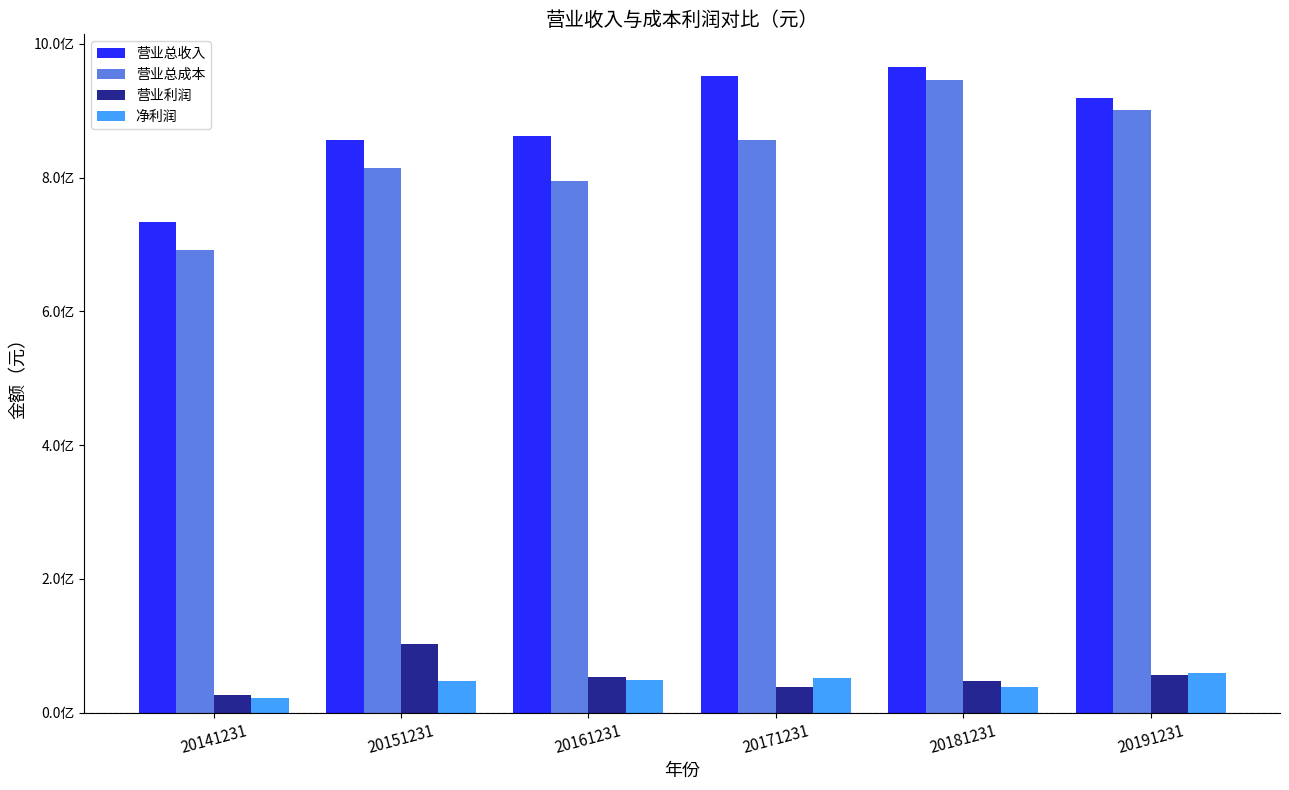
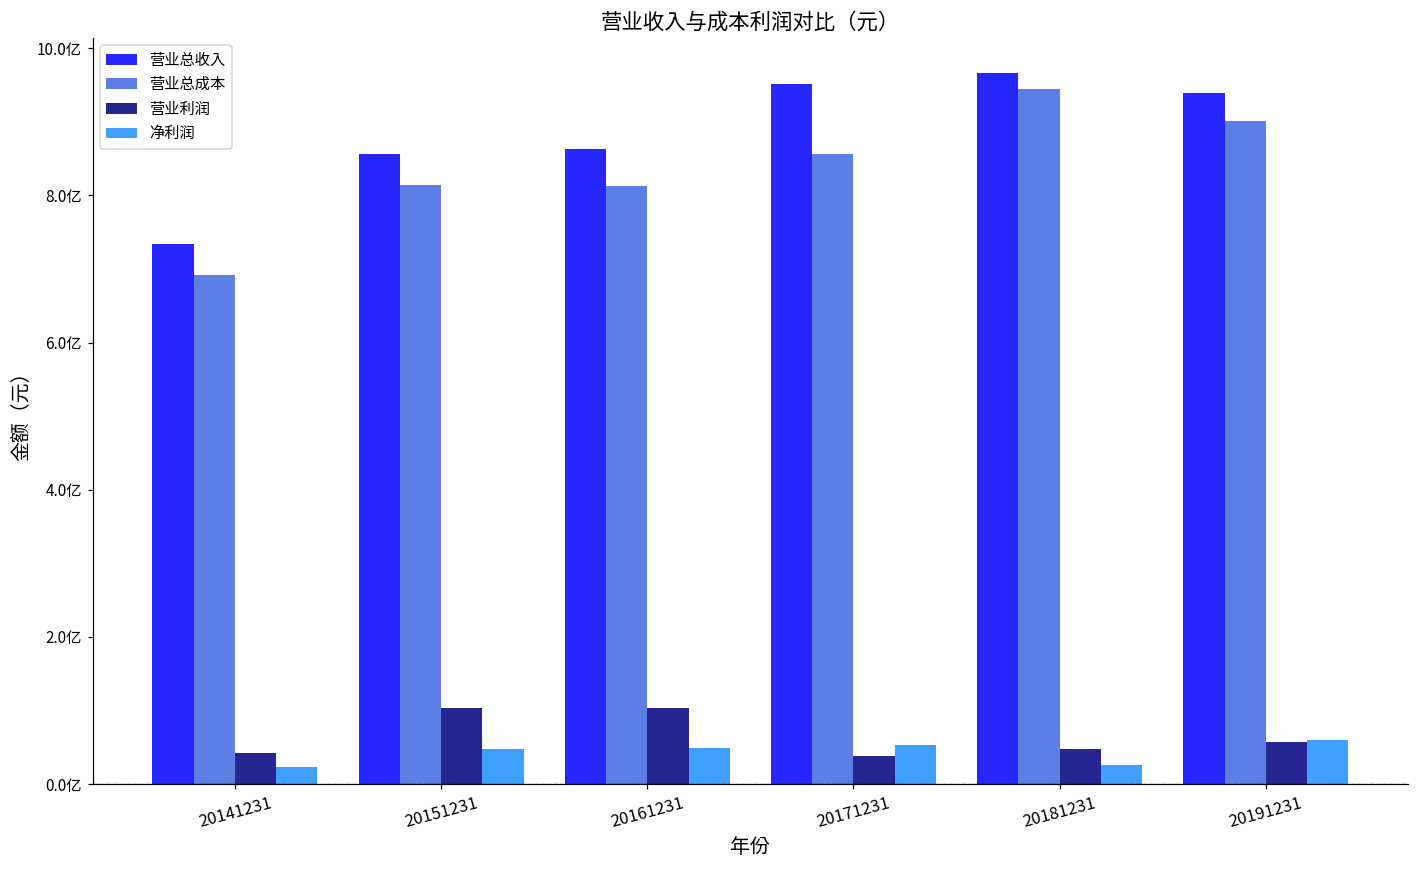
  {
    "营业总收入": {
      "20141231": "7.3亿",
      "20151231": "8.6亿",
      "20161231": "8.6亿",
      "20171231": "9.5亿",
      "20181231": "9.7亿",
-     "20191231": "9.2亿"
+     "20191231": "9.4亿"
    },
    "营业总成本": {
      "20141231": "6.9亿",
      "20151231": "8.1亿",
-     "20161231": "8.0亿",
+     "20161231": "8.1亿",
      "20171231": "8.6亿",
      "20181231": "9.5亿",
      "20191231": "9.0亿"
    },
    "营业利润": {
-     "20141231": "0.3亿",
+     "20141231": "0.4亿",
      "20151231": "1.0亿",
-     "20161231": "0.5亿",
+     "20161231": "1.0亿",
      "20171231": "0.4亿",
      "20181231": "0.5亿",
      "20191231": "0.6亿"
    },
    "净利润": {
      "20141231": "0.2亿",
      "20151231": "0.5亿",
      "20161231": "0.5亿",
      "20171231": "0.5亿",
-     "20181231": "0.4亿",
+     "20181231": "0.3亿",
      "20191231": "0.6亿"
    }
  }
